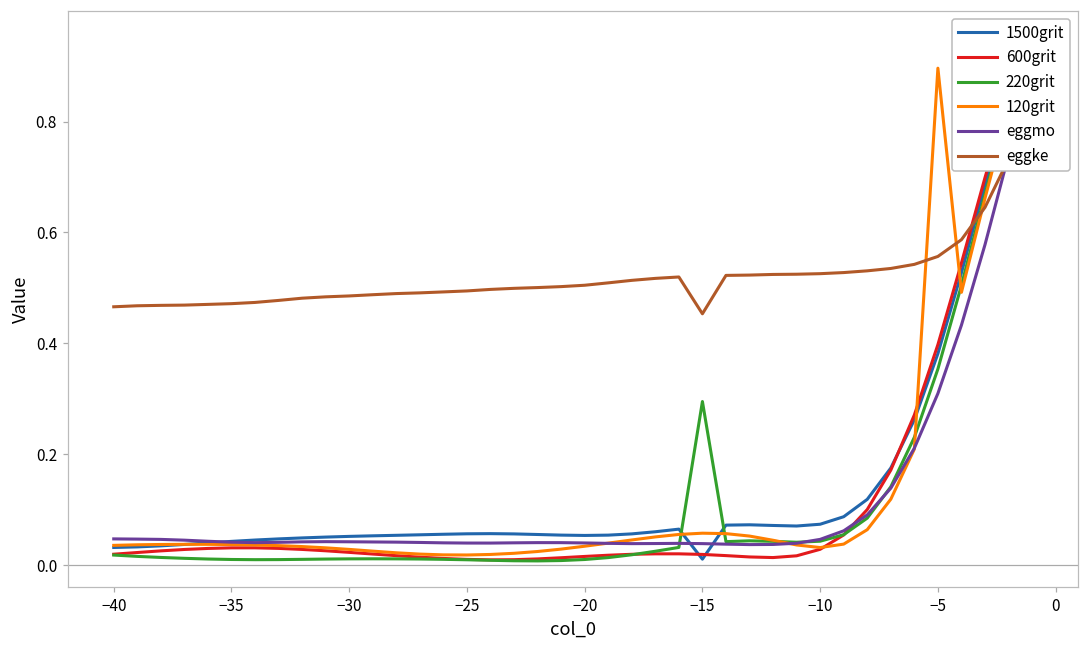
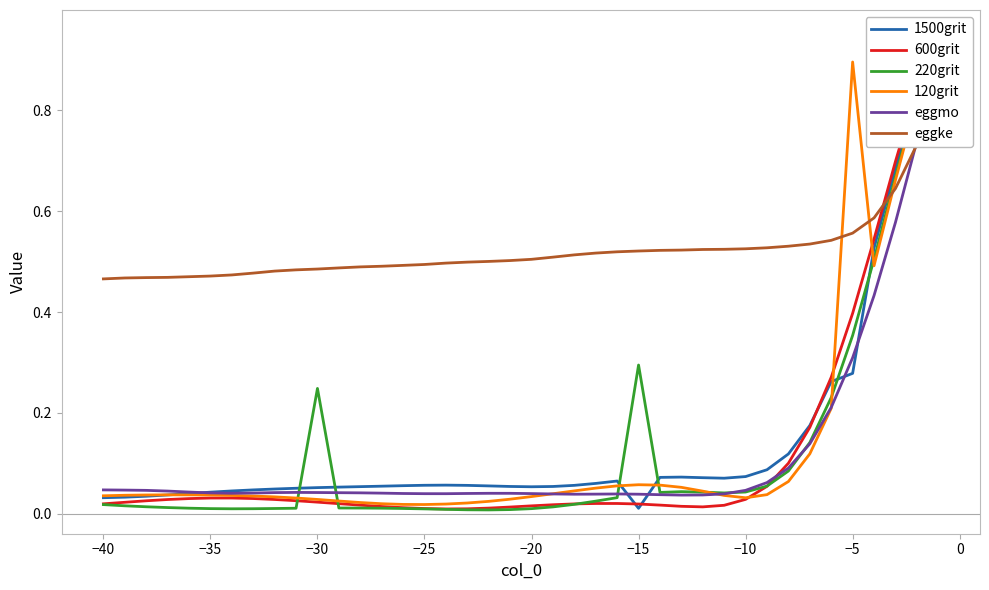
  {
    "1500grit": {
      "−30": 0.05,
      "−25": 0.06,
      "−20": 0.05,
      "−15": 0.01,
      "−10": 0.07,
-     "−5": 0.38
+     "−5": 0.28
    },
    "600grit": {
      "−35": 0.03,
      "−30": 0.02,
      "−20": 0.02,
      "−15": 0.02,
      "−5": 0.40
    },
    "220grit": {
      "−35": 0.01,
-     "−30": 0.01,
+     "−30": 0.25,
      "−20": 0.01,
      "−15": 0.29,
      "−5": 0.35
    },
    "120grit": {
      "−30": 0.03,
      "−25": 0.02,
      "−20": 0.03,
      "−15": 0.06,
      "−5": 0.90
    },
    "eggmo": {
      "−40": 0.05,
      "−30": 0.04,
      "−25": 0.04,
      "−20": 0.04,
      "−15": 0.04,
      "−5": 0.31
    },
    "eggke": {
      "−40": 0.47,
      "−35": 0.47,
      "−30": 0.49,
      "−25": 0.49,
      "−20": 0.50,
-     "−15": 0.45,
+     "−15": 0.52,
      "−10": 0.53,
      "−5": 0.56
    }
  }
